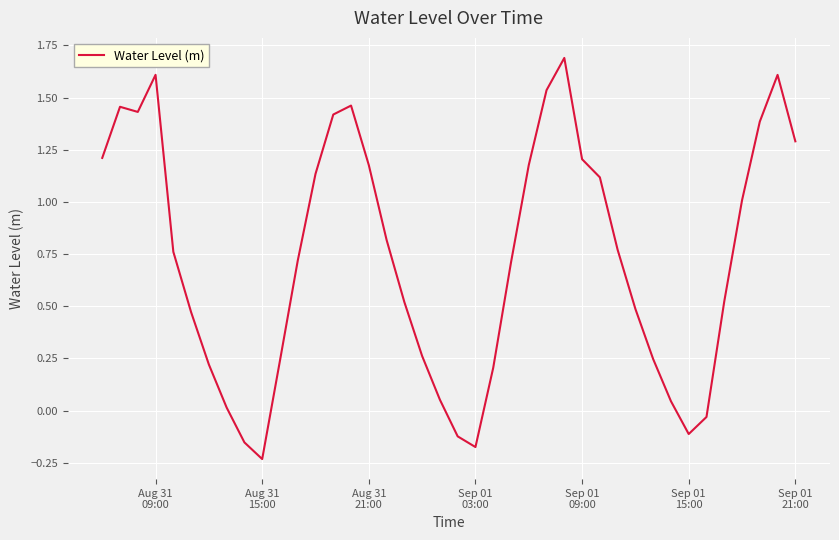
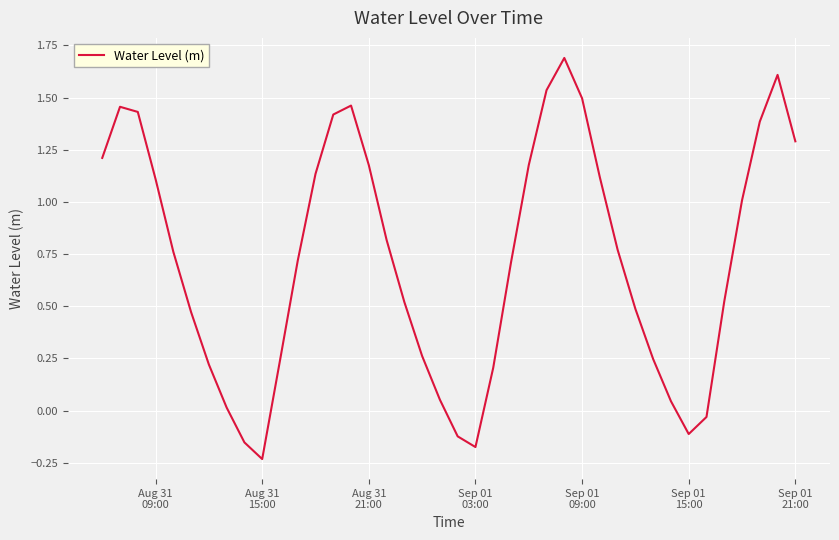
  {
-   "Aug 31 09:00": 1.61,
+   "Aug 31 09:00": 1.11,
    "Aug 31 15:00": -0.23,
    "Aug 31 21:00": 1.18,
    "Sep 01 03:00": -0.17,
-   "Sep 01 09:00": 1.20,
+   "Sep 01 09:00": 1.50,
    "Sep 01 15:00": -0.11,
    "Sep 01 21:00": 1.29
  }
